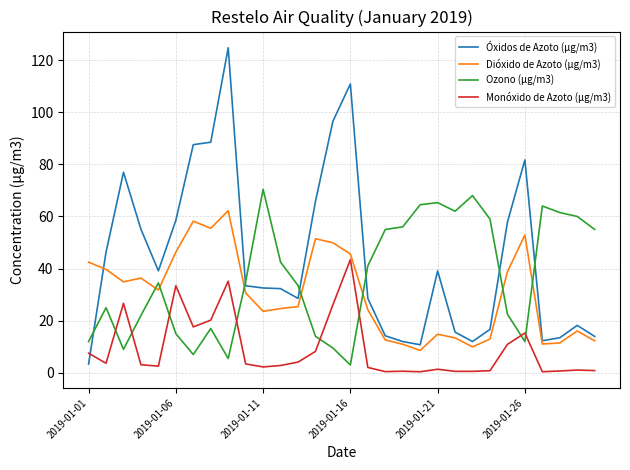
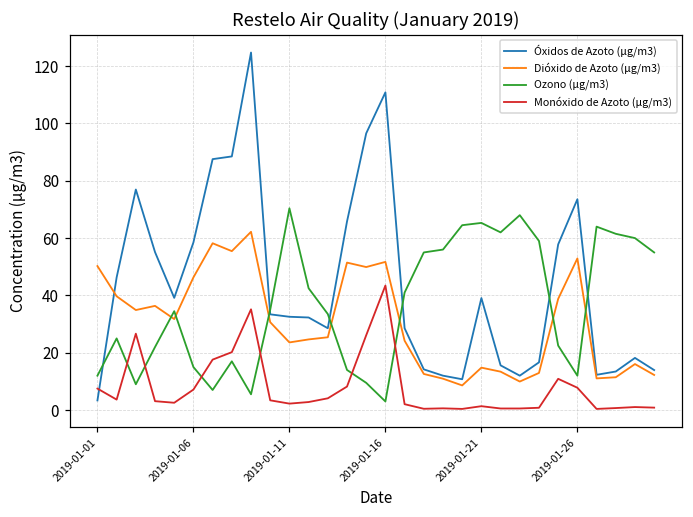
  {
    "Óxidos de Azoto (µg/m3)": {
      "2019-01-01": 3,
      "2019-01-06": 59,
      "2019-01-11": 33,
      "2019-01-16": 111,
      "2019-01-21": 39,
-     "2019-01-26": 82
+     "2019-01-26": 74
    },
    "Dióxido de Azoto (µg/m3)": {
-     "2019-01-01": 42,
+     "2019-01-01": 50,
      "2019-01-06": 46,
      "2019-01-11": 24,
-     "2019-01-16": 46,
+     "2019-01-16": 52,
      "2019-01-21": 15,
      "2019-01-26": 53
    },
    "Ozono (µg/m3)": {
      "2019-01-01": 12,
      "2019-01-06": 15,
      "2019-01-11": 70,
      "2019-01-16": 3,
      "2019-01-21": 65,
      "2019-01-26": 12
    },
    "Monóxido de Azoto (µg/m3)": {
      "2019-01-01": 8,
-     "2019-01-06": 33,
+     "2019-01-06": 7,
      "2019-01-11": 2,
      "2019-01-16": 43,
      "2019-01-21": 1,
-     "2019-01-26": 15
+     "2019-01-26": 8
    }
  }
